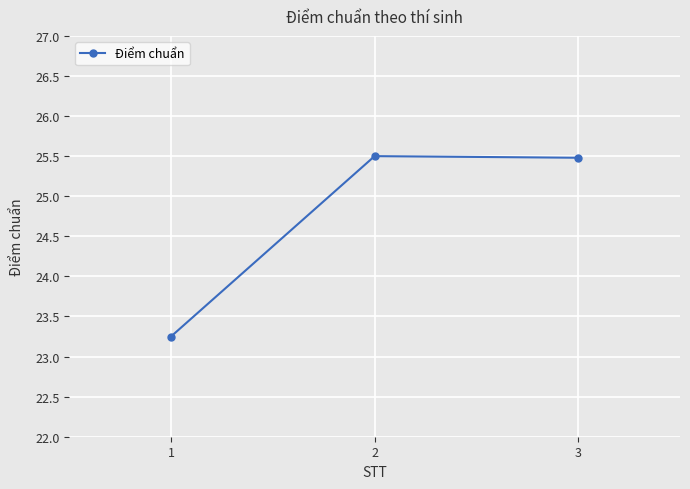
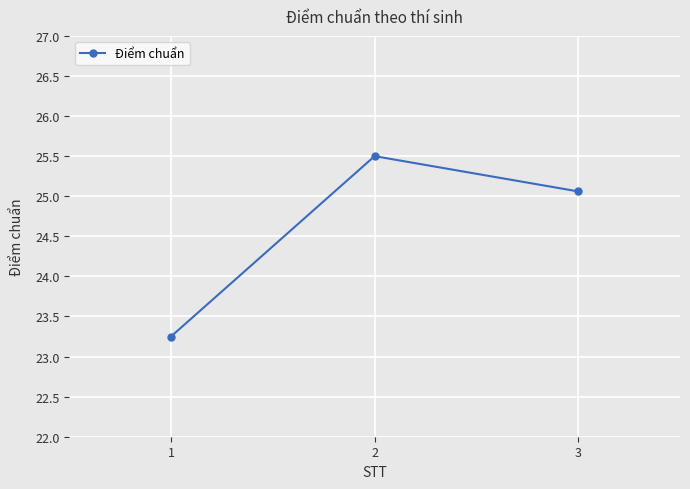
  {
    "1": 23.3,
    "2": 25.5,
-   "3": 25.5
+   "3": 25.1
  }
